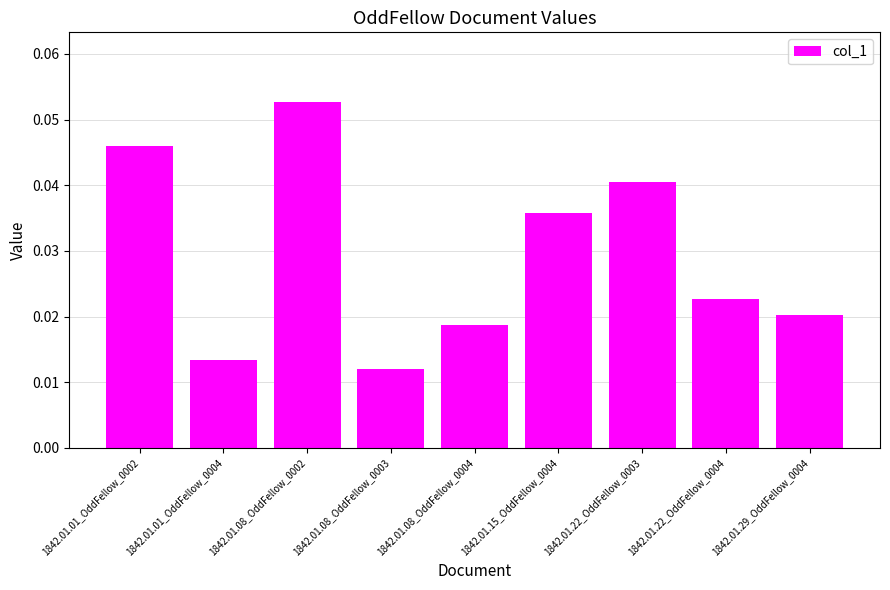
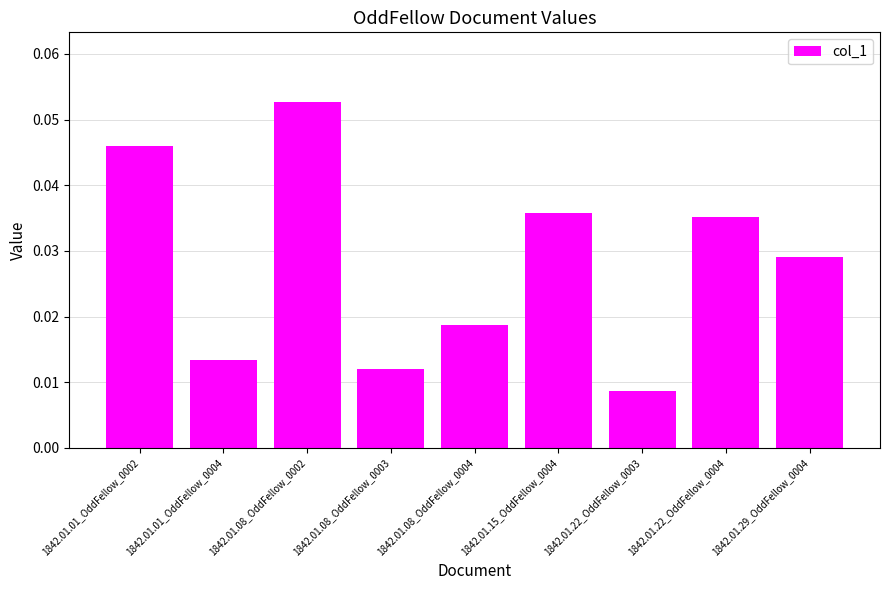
  {
    "1842.01.01_OddFellow_0002": 0.046,
    "1842.01.01_OddFellow_0004": 0.013,
    "1842.01.08_OddFellow_0002": 0.053,
    "1842.01.08_OddFellow_0003": 0.012,
    "1842.01.08_OddFellow_0004": 0.019,
    "1842.01.15_OddFellow_0004": 0.036,
-   "1842.01.22_OddFellow_0003": 0.040,
-   "1842.01.22_OddFellow_0004": 0.023,
-   "1842.01.29_OddFellow_0004": 0.020
+   "1842.01.22_OddFellow_0003": 0.009,
+   "1842.01.22_OddFellow_0004": 0.035,
+   "1842.01.29_OddFellow_0004": 0.029
  }
